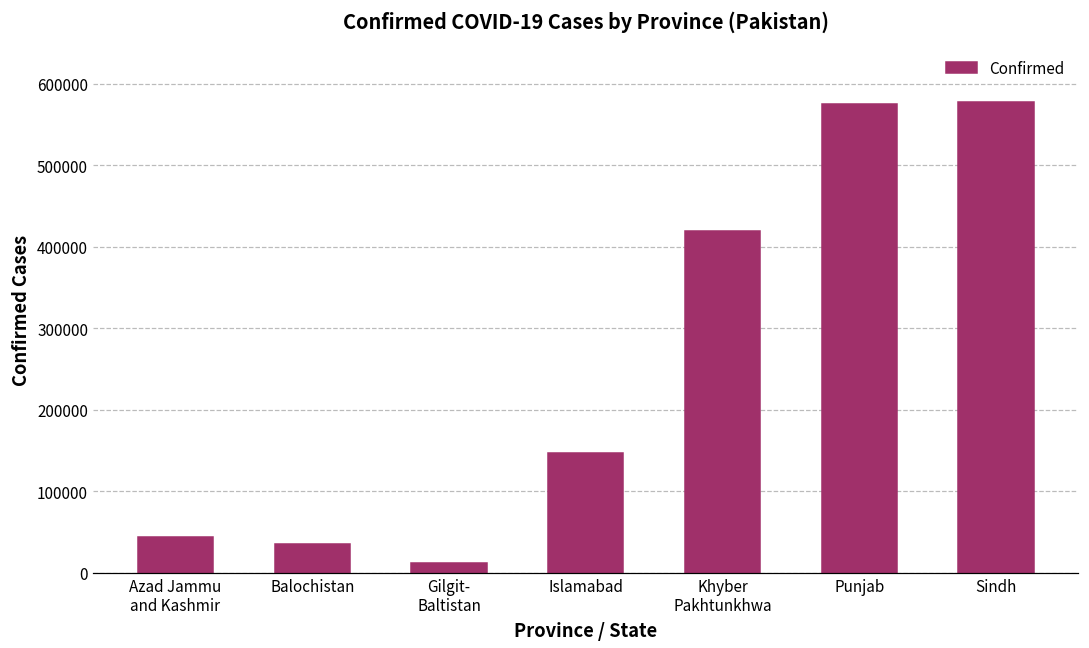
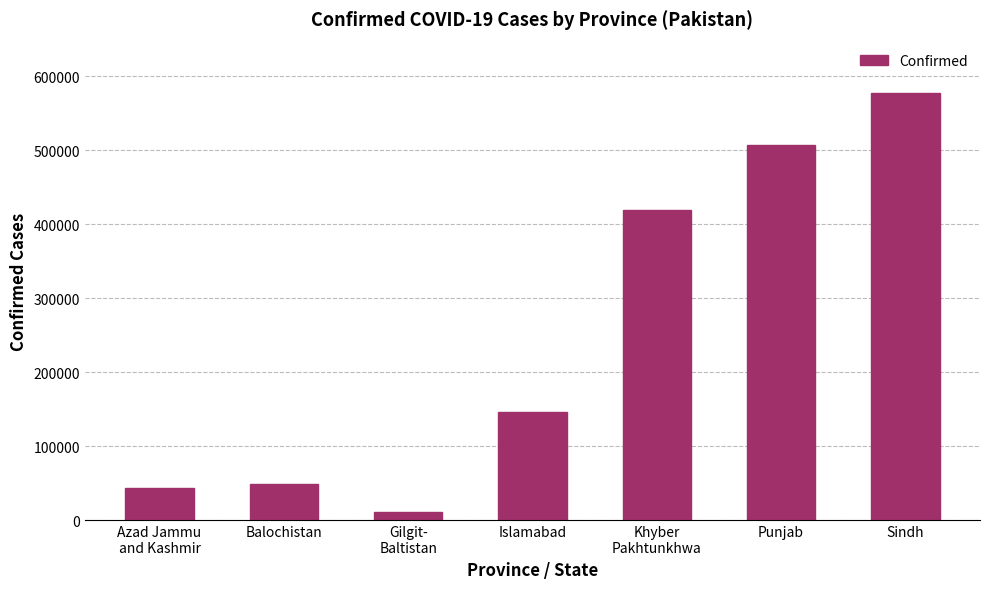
  {
    "Azad Jammu and Kashmir": 40000,
-   "Balochistan": 40000,
+   "Balochistan": 50000,
    "Gilgit- Baltistan": 10000,
    "Islamabad": 150000,
    "Khyber Pakhtunkhwa": 420000,
-   "Punjab": 580000,
+   "Punjab": 510000,
    "Sindh": 580000
  }
